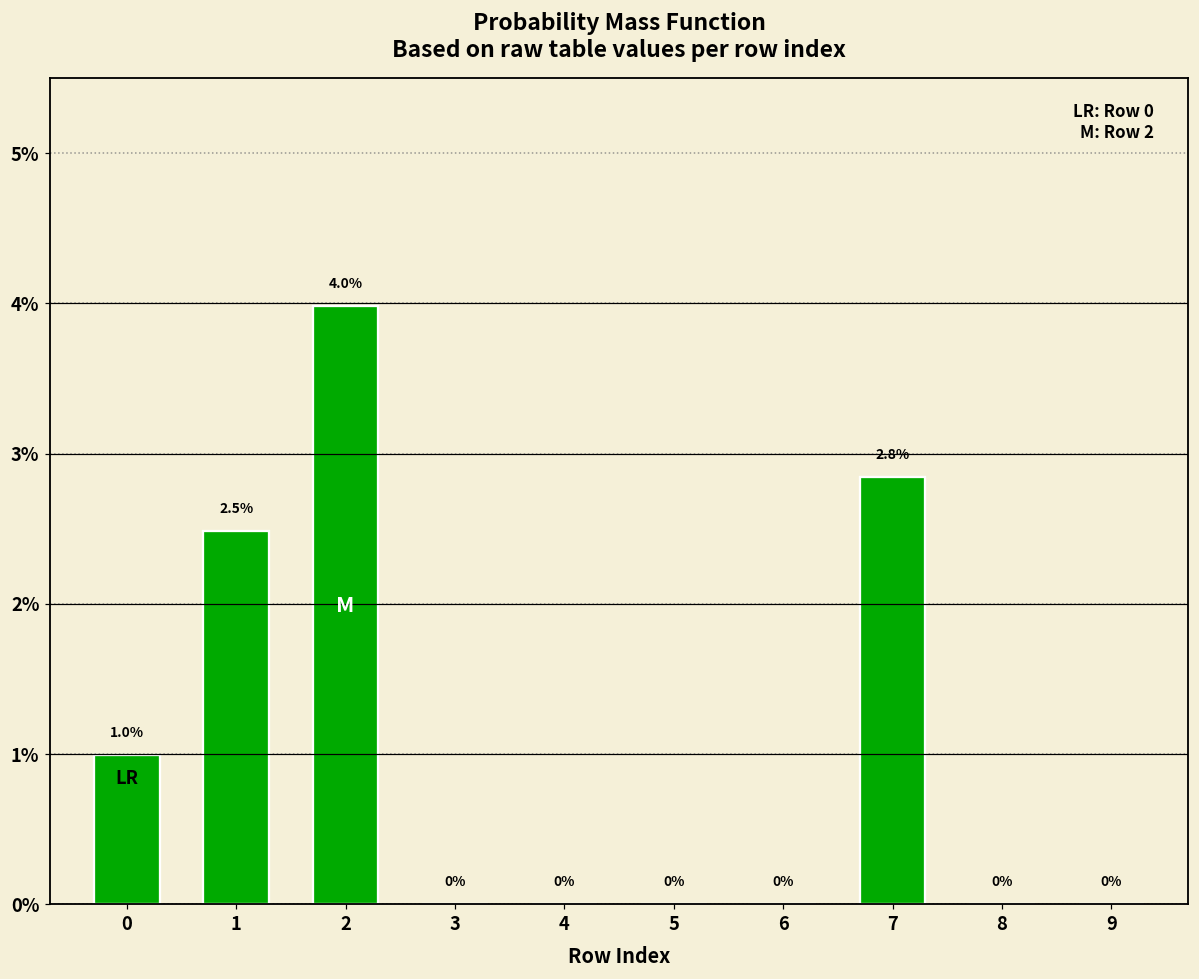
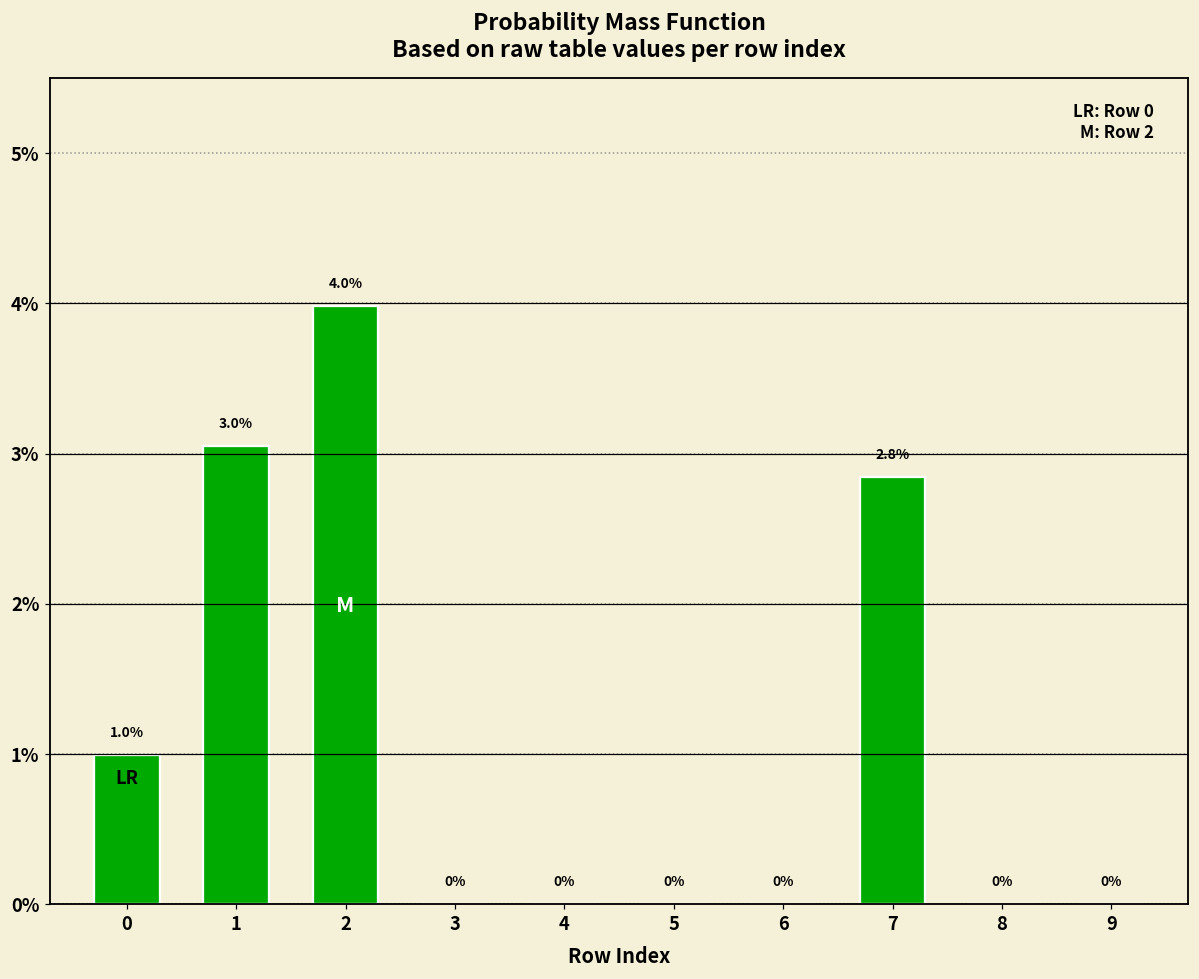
  {
    "0": "1.0%",
-   "1": "2.5%",
+   "1": "3.0%",
    "2": "4.0%",
    "3": "0%",
    "4": "0%",
    "5": "0%",
    "6": "0%",
    "7": "2.8%",
    "8": "0%",
    "9": "0%"
  }
